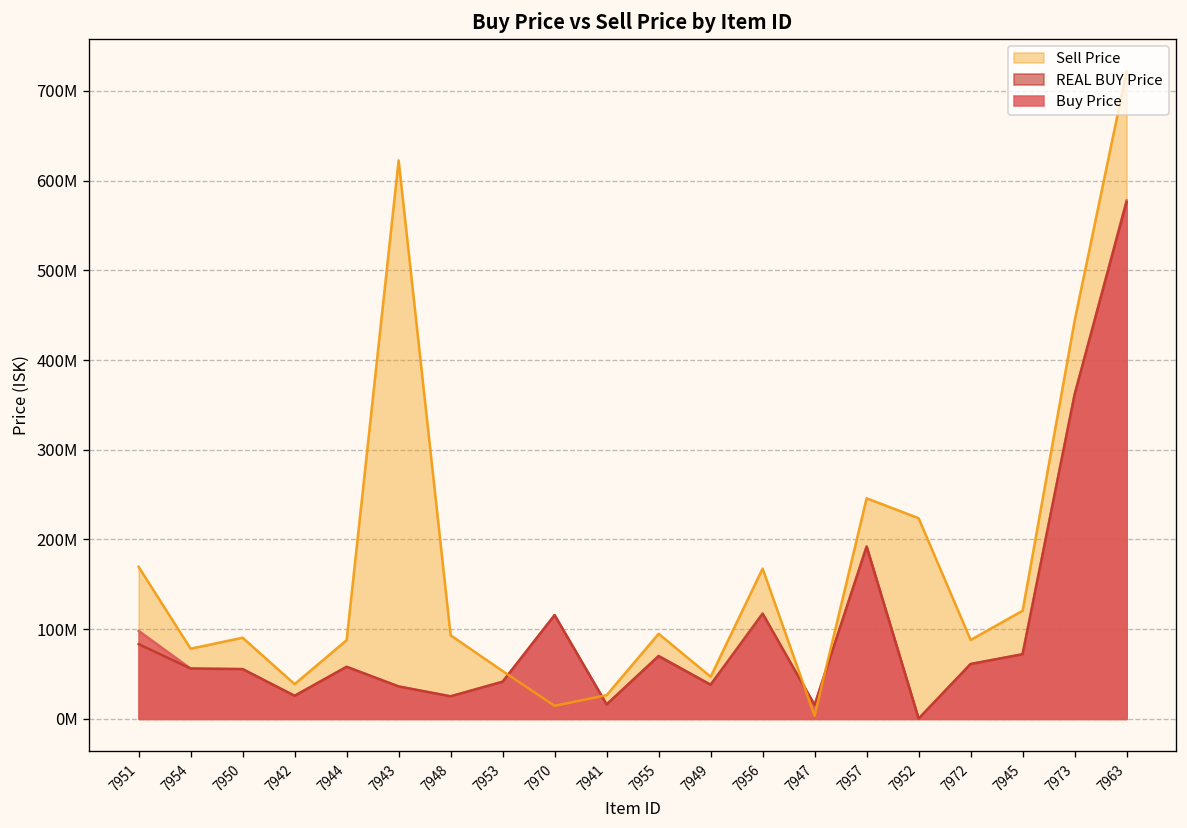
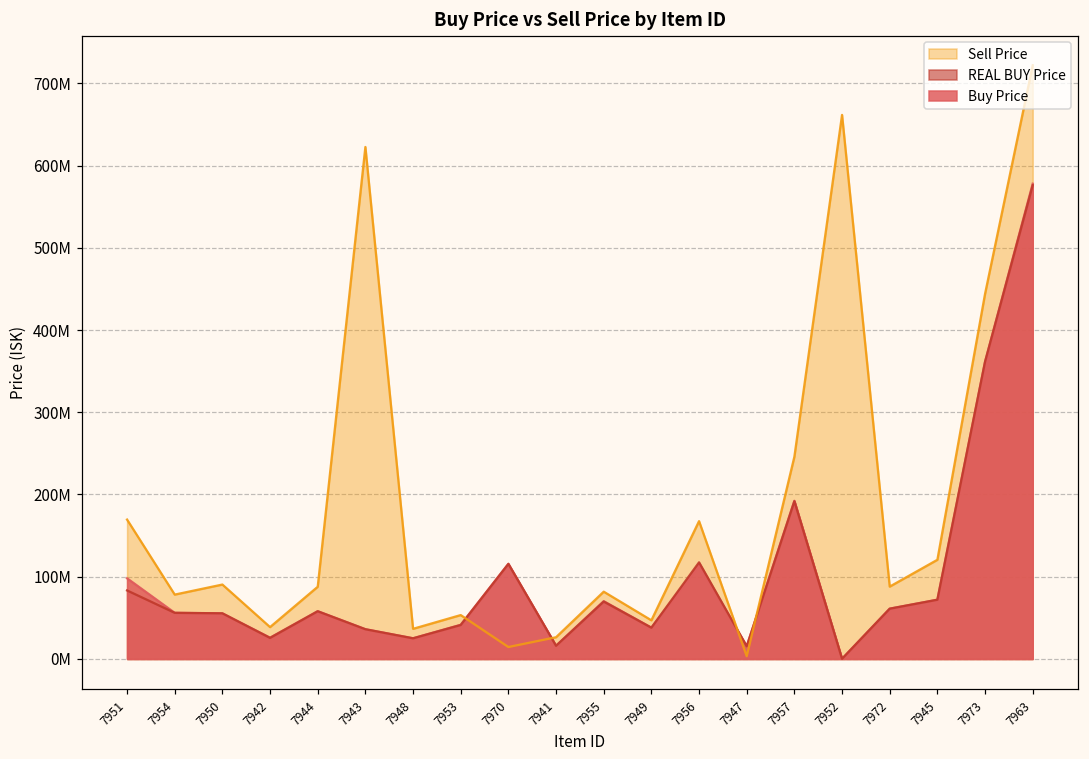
  {
    "Sell Price": {
      "7951": 170000000,
      "7954": 80000000,
      "7950": 90000000,
      "7942": 40000000,
      "7944": 90000000,
      "7943": 620000000,
-     "7948": 90000000,
+     "7948": 40000000,
      "7953": 50000000,
      "7970": 10000000,
      "7941": 30000000,
-     "7955": 90000000,
+     "7955": 80000000,
      "7949": 50000000,
      "7956": 170000000,
      "7947": 0,
      "7957": 250000000,
-     "7952": 220000000,
+     "7952": 660000000,
      "7972": 90000000,
      "7945": 120000000,
      "7973": 440000000
    }
  }
